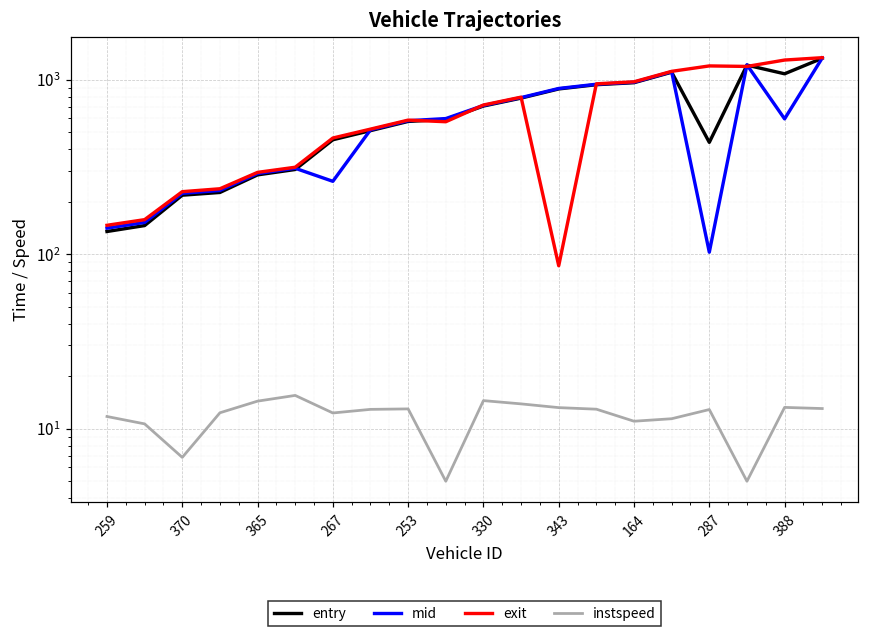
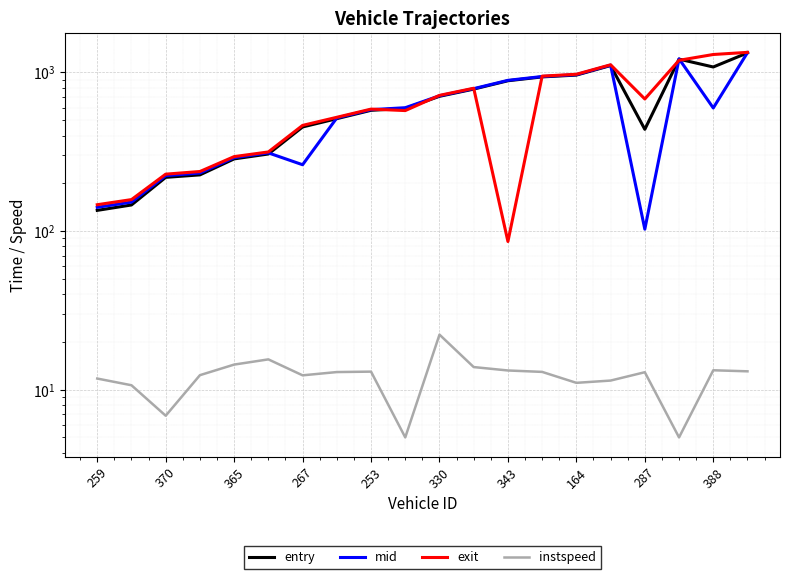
  {
    "entry": {
      "259": 140,
      "287": 440,
      "388": 1100
    },
    "mid": {
      "267": 260,
      "287": 100,
      "388": 600
    },
    "exit": {
      "343": 90,
-     "287": 1200,
+     "287": 680,
      "388": 1300
    },
    "instspeed": {
      "259": 12,
      "370": 7,
      "365": 14,
      "267": 12,
      "253": 13,
-     "330": 14,
+     "330": 22,
      "343": 13,
      "164": 11,
      "287": 13,
      "388": 13
    }
  }
